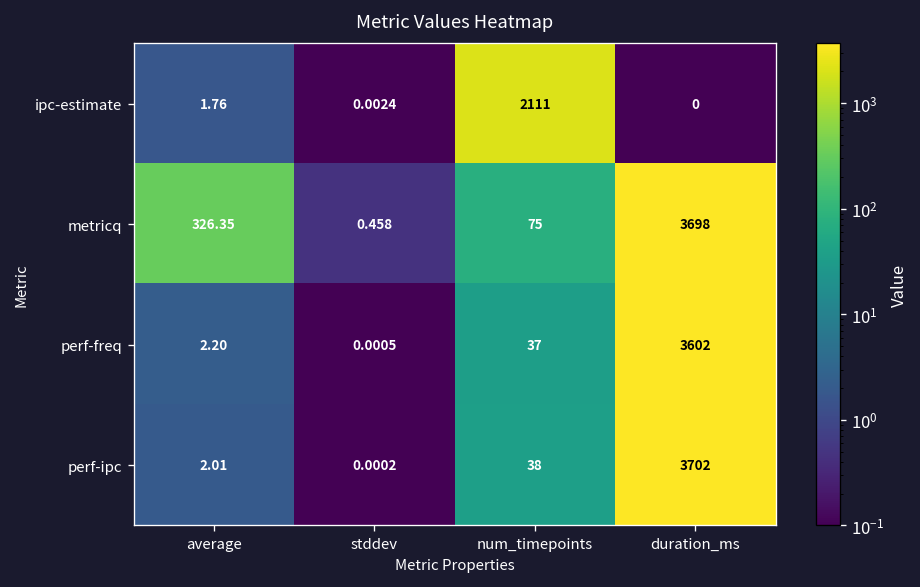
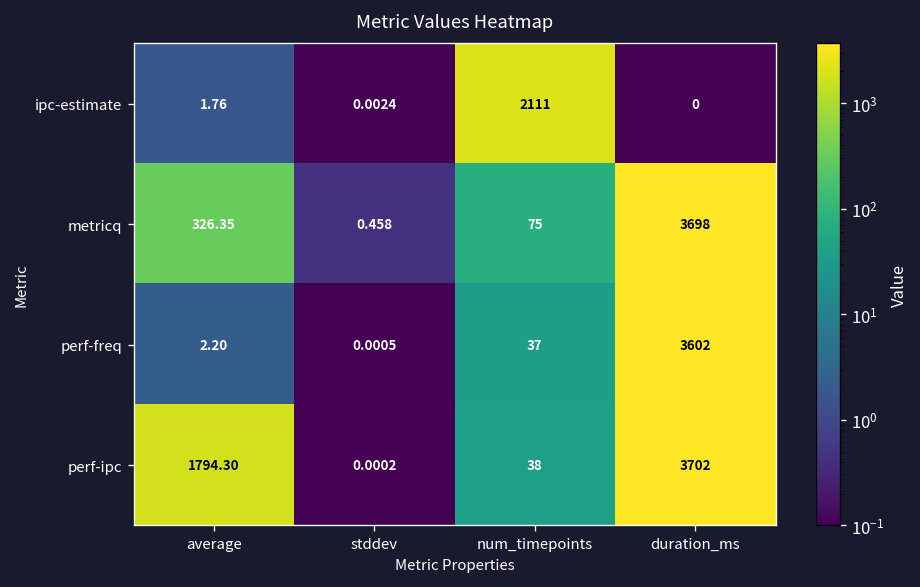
  {
    "ipc-estimate": {
      "average": 1.76,
      "stddev": 0.0024,
      "num_timepoints": 2111,
      "duration_ms": 0
    },
    "metricq": {
      "average": 326.35,
      "stddev": 0.458,
      "num_timepoints": 75,
      "duration_ms": 3698
    },
    "perf-freq": {
      "average": 2.20,
      "stddev": 0.0005,
      "num_timepoints": 37,
      "duration_ms": 3602
    },
    "perf-ipc": {
-     "average": 2.01,
+     "average": 1794.30,
      "stddev": 0.0002,
      "num_timepoints": 38,
      "duration_ms": 3702
    }
  }
